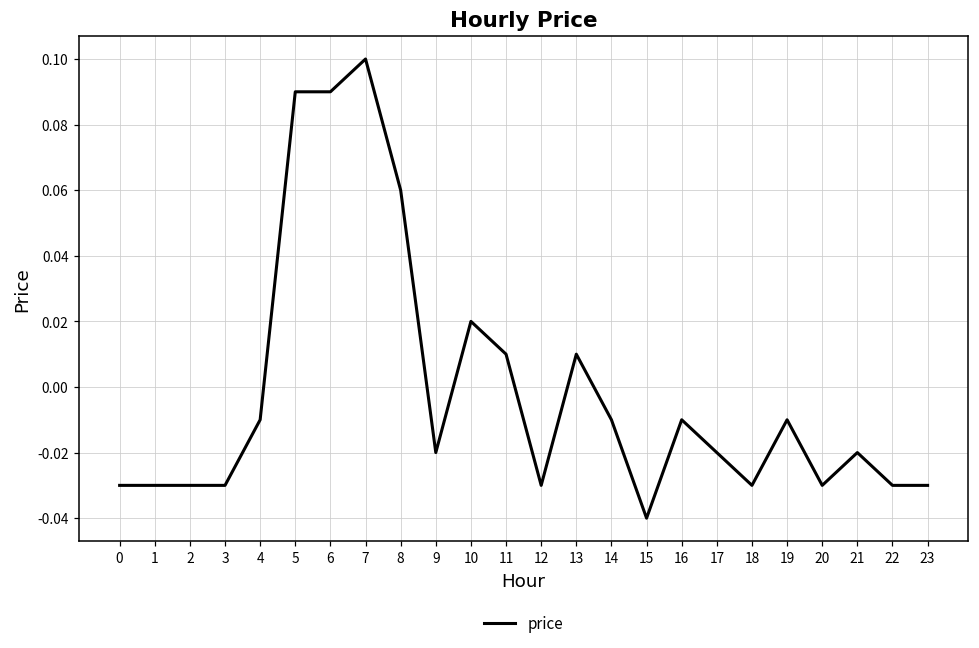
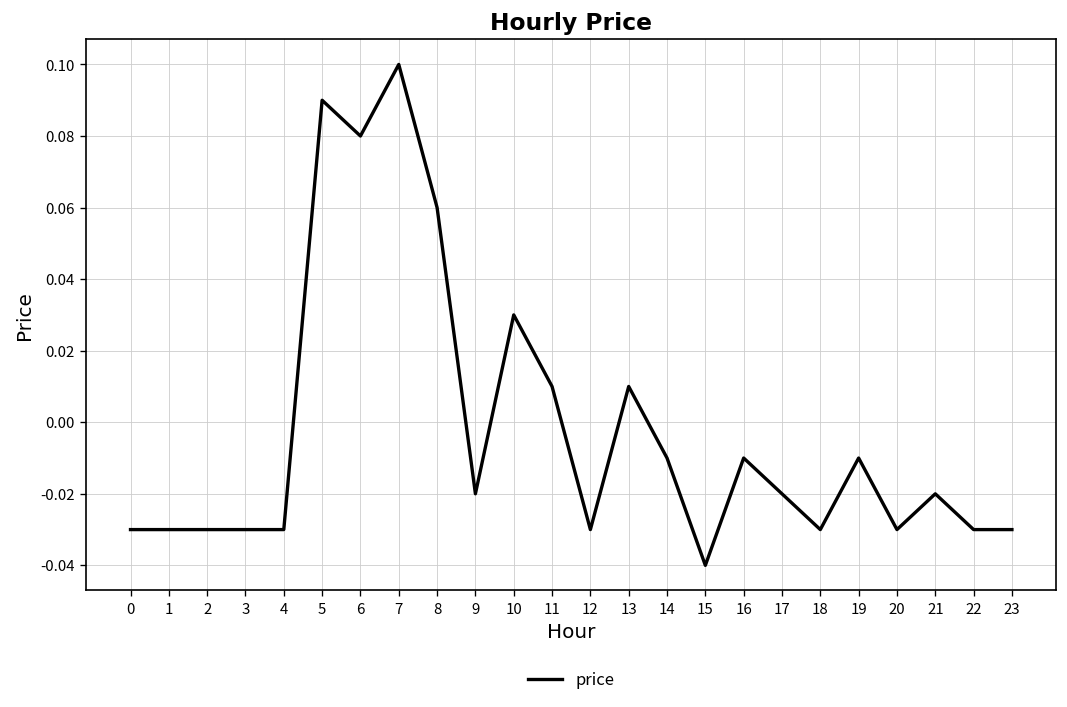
  {
    "0": -0.03,
    "1": -0.03,
    "2": -0.03,
    "3": -0.03,
-   "4": -0.01,
+   "4": -0.03,
    "5": 0.09,
-   "6": 0.09,
+   "6": 0.08,
    "7": 0.10,
    "8": 0.06,
    "9": -0.02,
-   "10": 0.02,
+   "10": 0.03,
    "11": 0.01,
    "12": -0.03,
    "13": 0.01,
    "14": -0.01,
    "15": -0.04,
    "16": -0.01,
    "17": -0.02,
    "18": -0.03,
    "19": -0.01,
    "20": -0.03,
    "21": -0.02,
    "22": -0.03,
    "23": -0.03
  }
